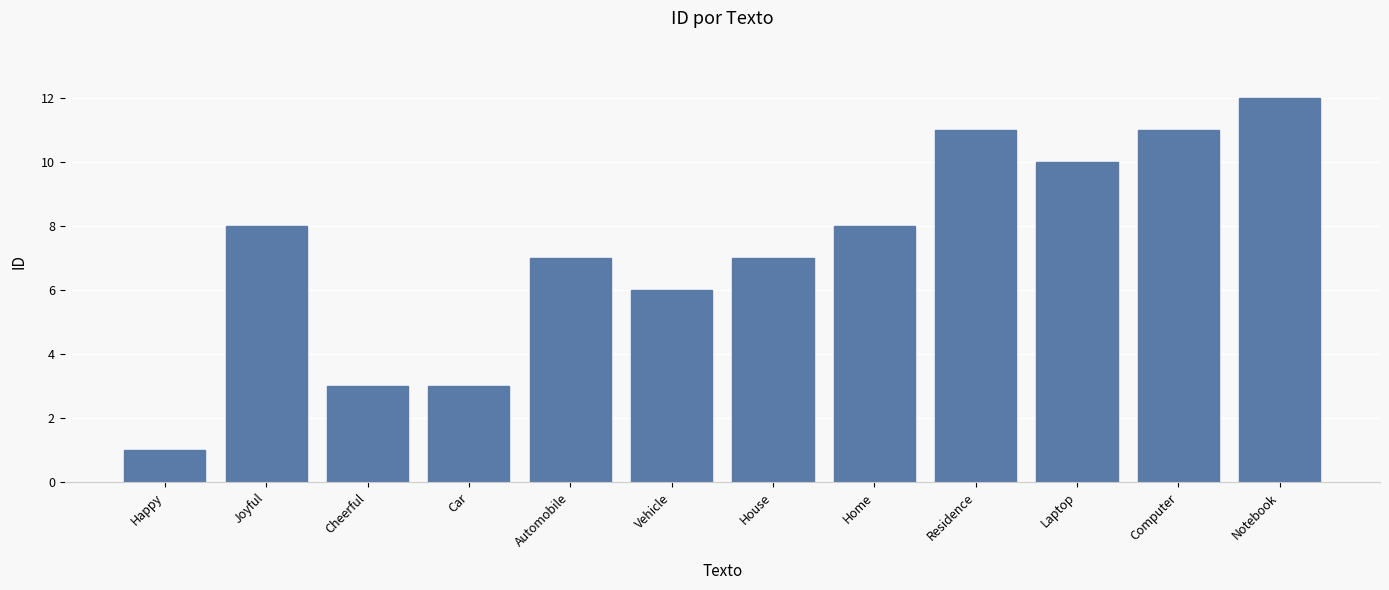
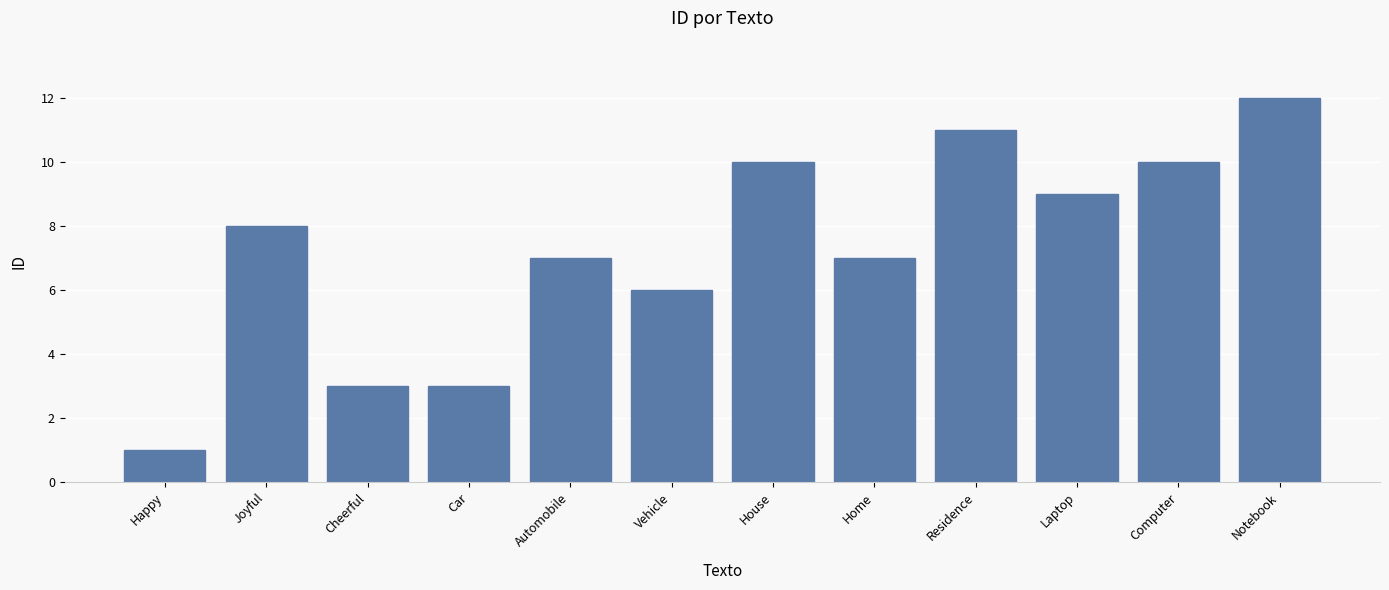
  {
    "Happy": 1,
    "Joyful": 8,
    "Cheerful": 3,
    "Car": 3,
    "Automobile": 7,
    "Vehicle": 6,
-   "House": 7,
-   "Home": 8,
+   "House": 10,
+   "Home": 7,
    "Residence": 11,
-   "Laptop": 10,
-   "Computer": 11,
+   "Laptop": 9,
+   "Computer": 10,
    "Notebook": 12
  }
